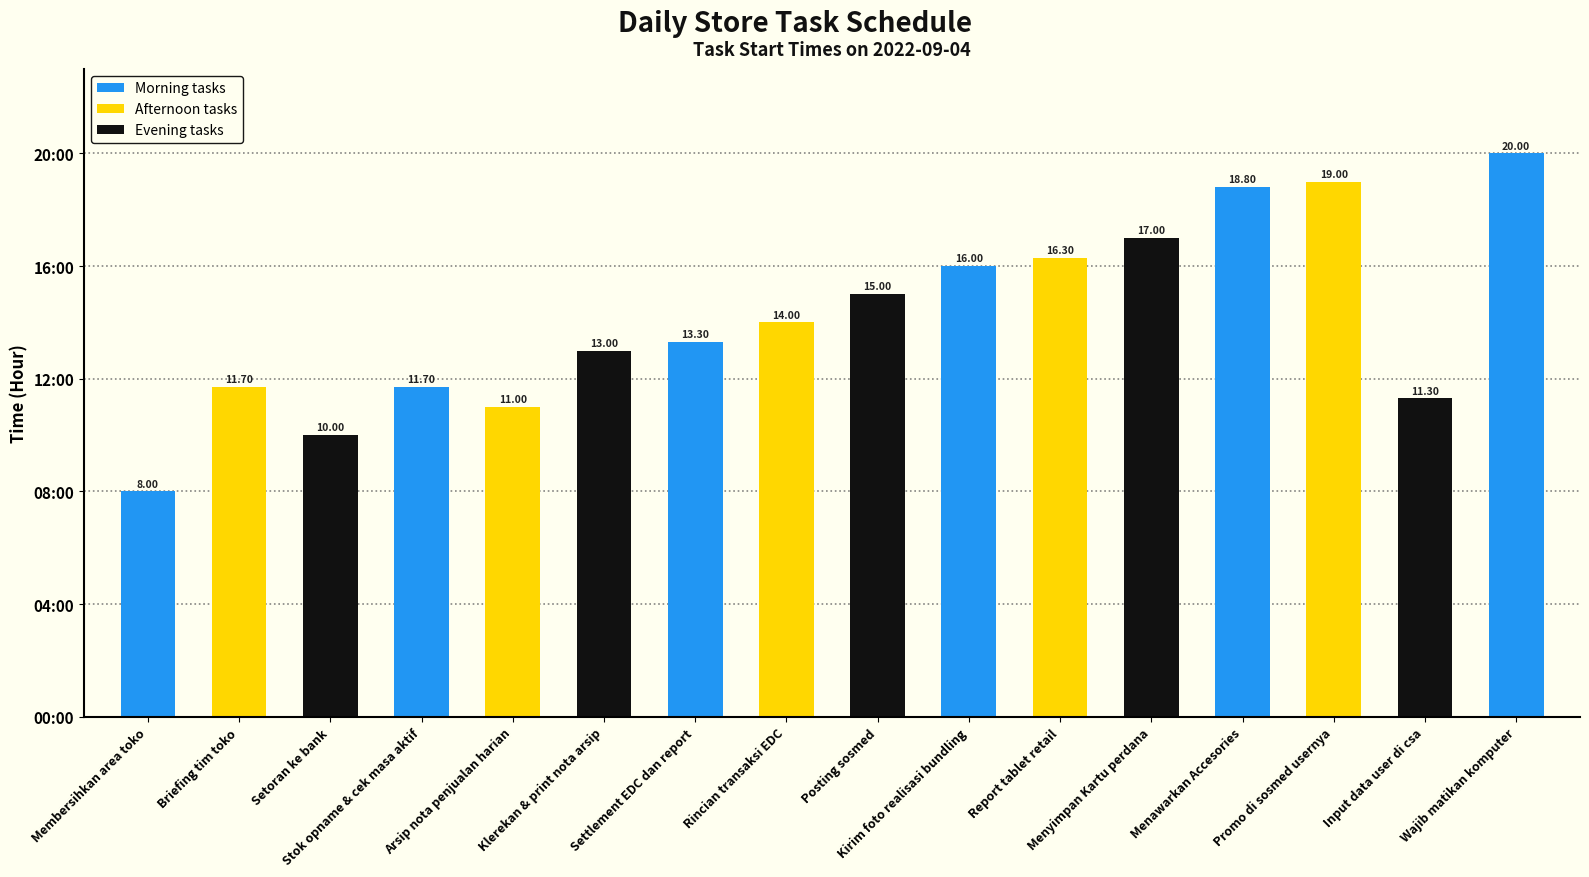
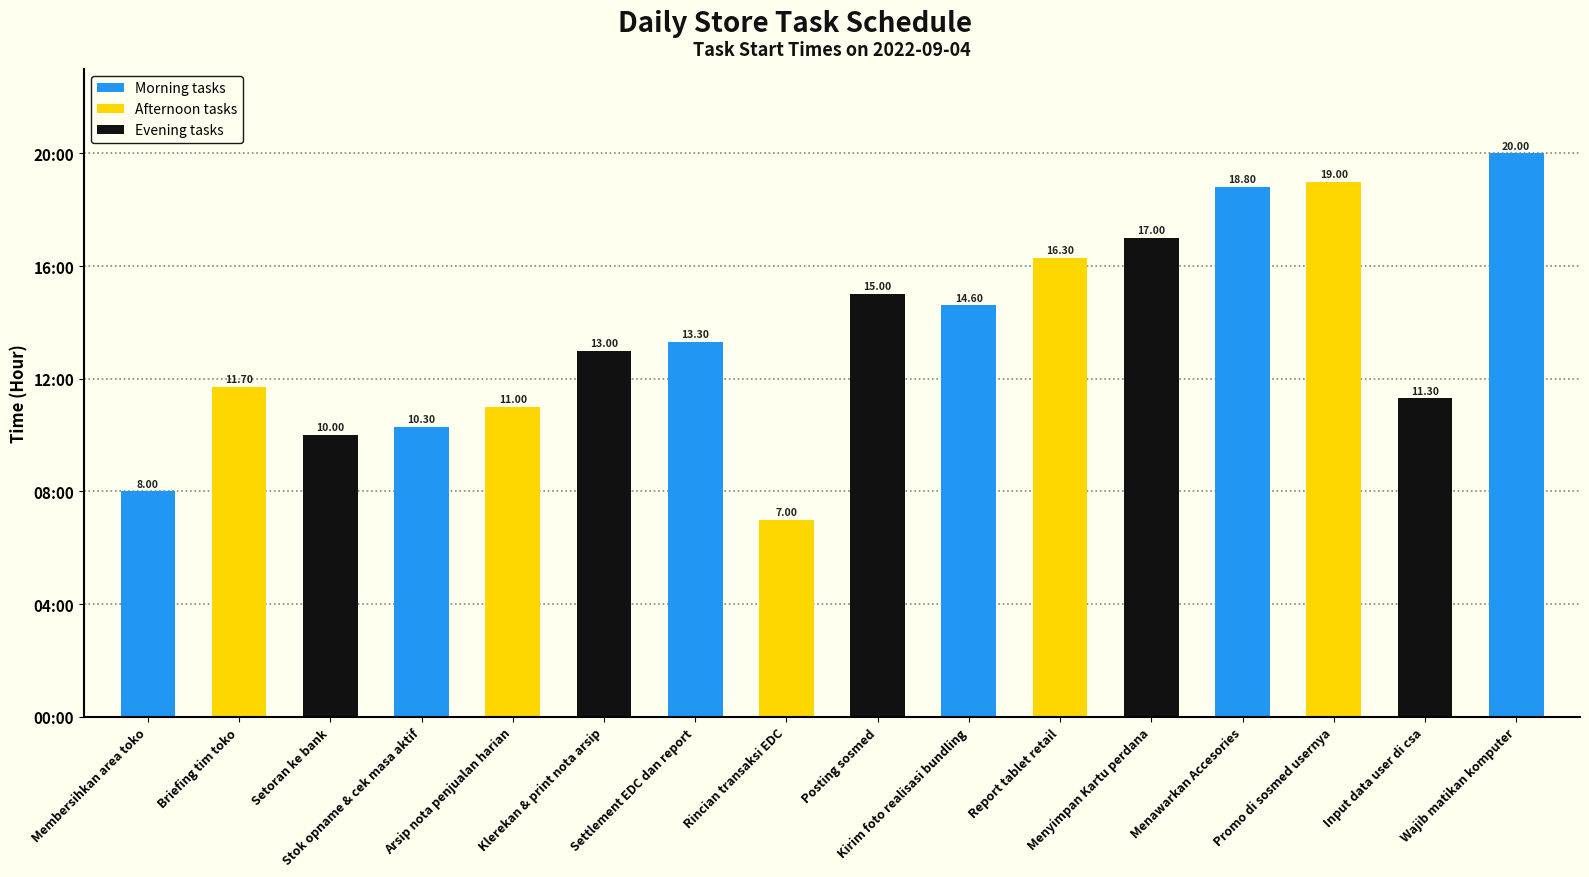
  {
    "Membersihkan area toko": 8.00,
    "Briefing tim toko": 11.70,
    "Setoran ke bank": 10.00,
-   "Stok opname & cek masa aktif": 11.70,
+   "Stok opname & cek masa aktif": 10.30,
    "Arsip nota penjualan harian": 11.00,
    "Klerekan & print nota arsip": 13.00,
    "Settlement EDC dan report": 13.30,
-   "Rincian transaksi EDC": 14.00,
+   "Rincian transaksi EDC": 7.00,
    "Posting sosmed": 15.00,
-   "Kirim foto realisasi bundling": 16.00,
+   "Kirim foto realisasi bundling": 14.60,
    "Report tablet retail": 16.30,
    "Menyimpan Kartu perdana": 17.00,
    "Menawarkan Accesories": 18.80,
    "Promo di sosmed usernya": 19.00,
    "Input data user di csa": 11.30,
    "Wajib matikan komputer": 20.00
  }
